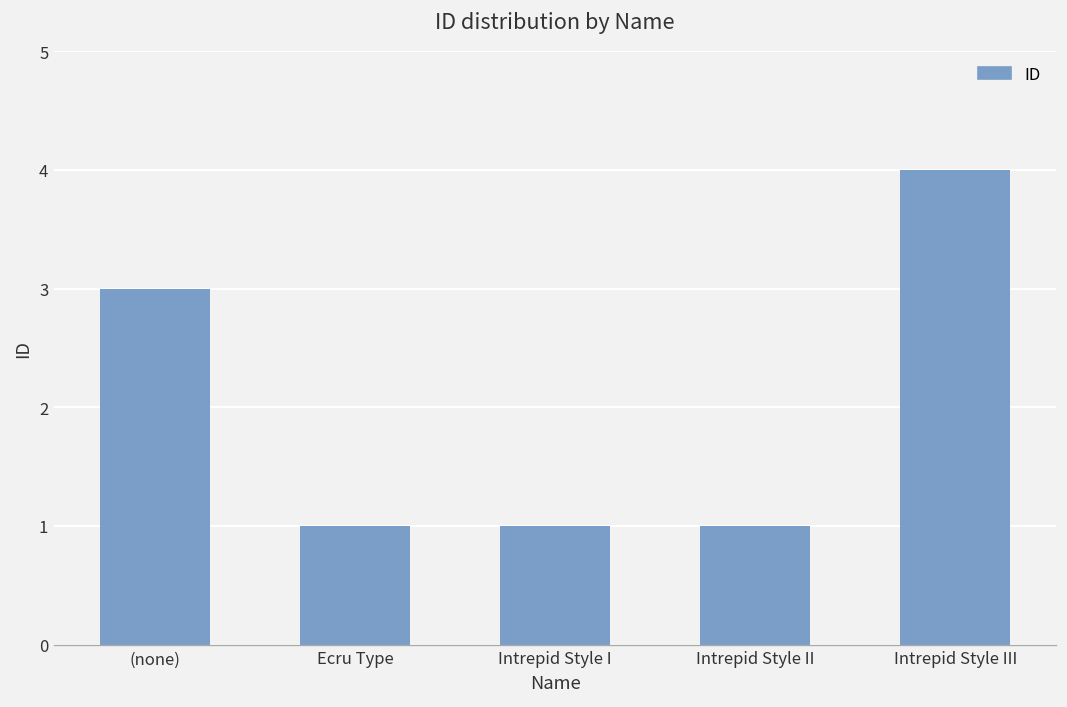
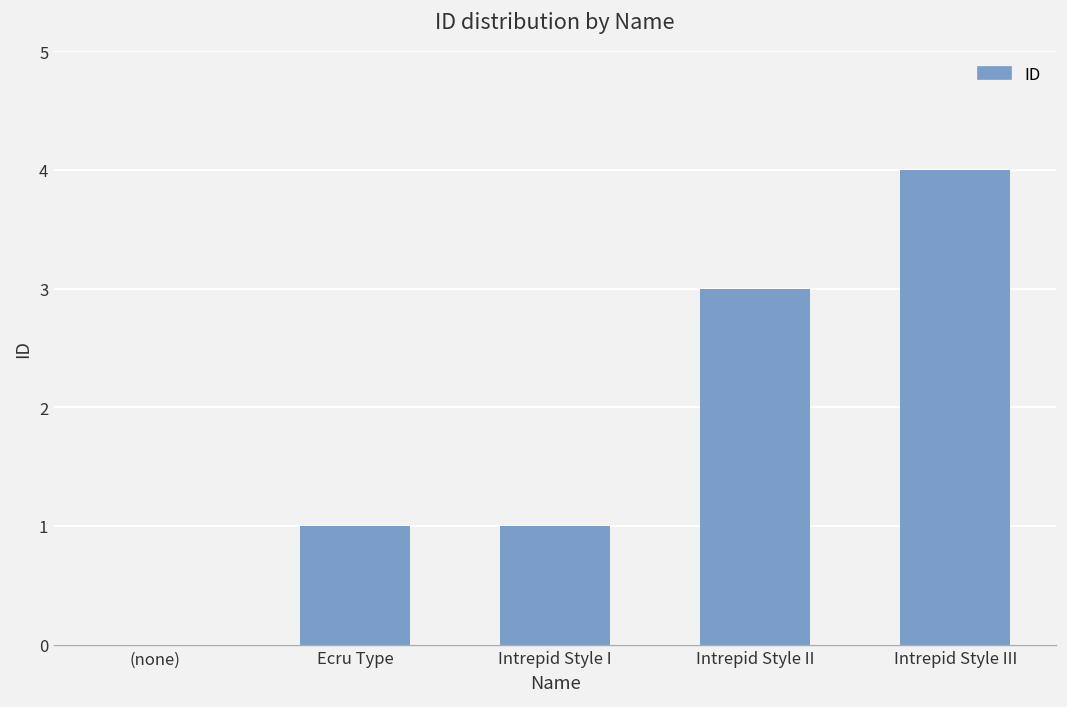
  {
-   "(none)": 3,
+   "(none)": 0,
    "Ecru Type": 1,
    "Intrepid Style I": 1,
-   "Intrepid Style II": 1,
+   "Intrepid Style II": 3,
    "Intrepid Style III": 4
  }
